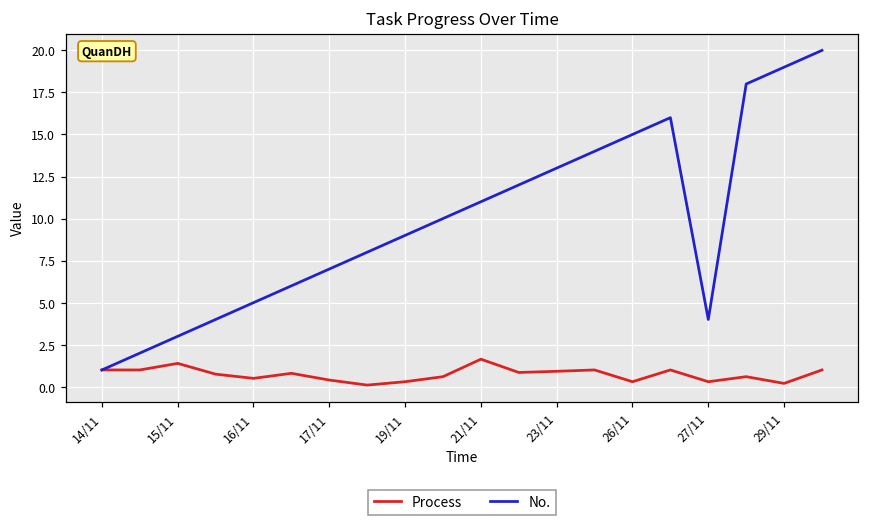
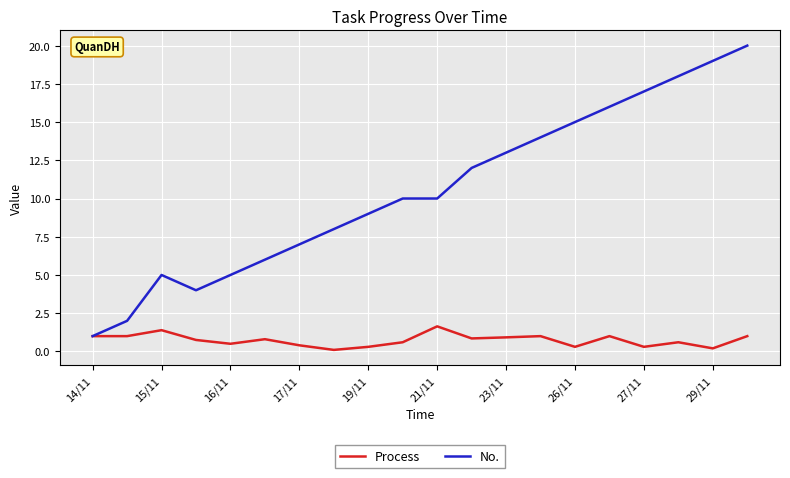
  {
    "Process": {
      "15/11": 1.4,
      "19/11": 0.3,
      "21/11": 1.6,
      "23/11": 1,
      "27/11": 0.3,
      "29/11": 0.2
    },
    "No.": {
-     "15/11": 3,
+     "15/11": 5,
      "19/11": 9,
-     "21/11": 11,
+     "21/11": 10,
      "23/11": 13,
-     "27/11": 4,
+     "27/11": 17,
      "29/11": 19
    }
  }
